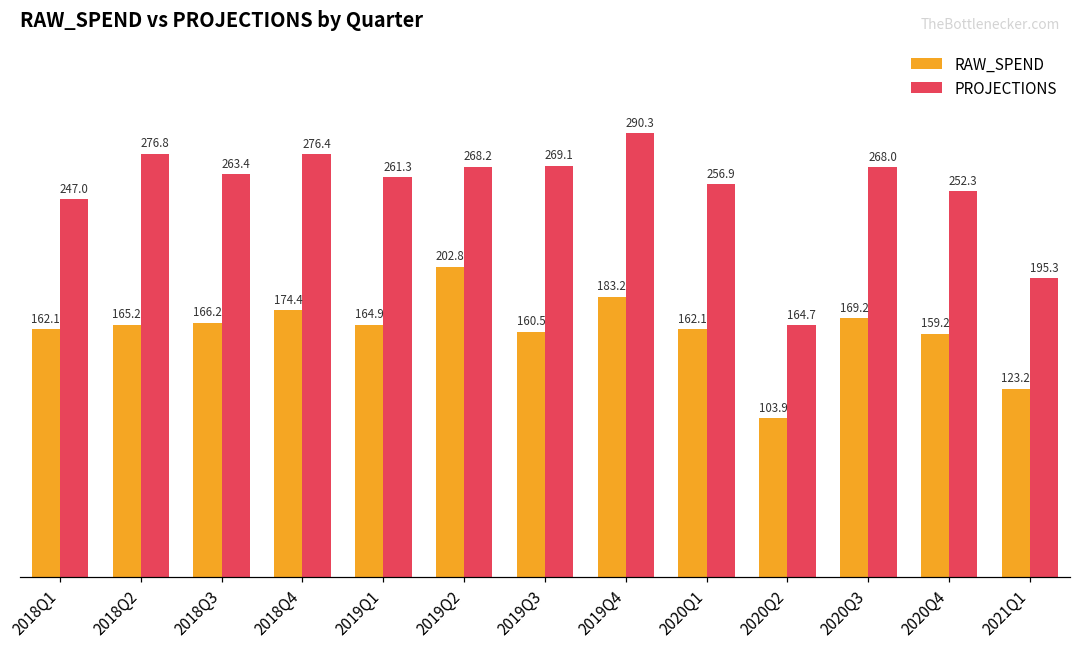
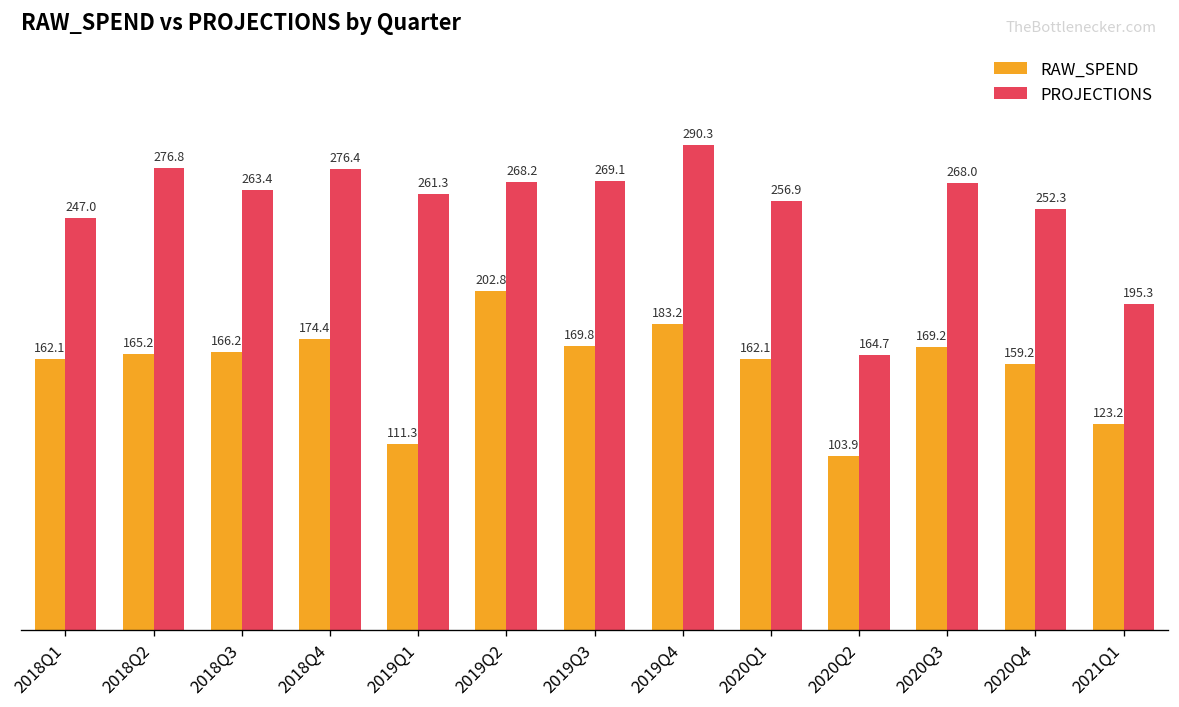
  {
    "RAW_SPEND": {
      "2018Q1": 162.1,
      "2018Q2": 165.2,
      "2018Q3": 166.2,
      "2018Q4": 174.4,
-     "2019Q1": 164.9,
+     "2019Q1": 111.3,
      "2019Q2": 202.8,
-     "2019Q3": 160.5,
+     "2019Q3": 169.8,
      "2019Q4": 183.2,
      "2020Q1": 162.1,
      "2020Q2": 103.9,
      "2020Q3": 169.2,
      "2020Q4": 159.2,
      "2021Q1": 123.2
    },
    "PROJECTIONS": {
      "2018Q1": 247.0,
      "2018Q2": 276.8,
      "2018Q3": 263.4,
      "2018Q4": 276.4,
      "2019Q1": 261.3,
      "2019Q2": 268.2,
      "2019Q3": 269.1,
      "2019Q4": 290.3,
      "2020Q1": 256.9,
      "2020Q2": 164.7,
      "2020Q3": 268.0,
      "2020Q4": 252.3,
      "2021Q1": 195.3
    }
  }
